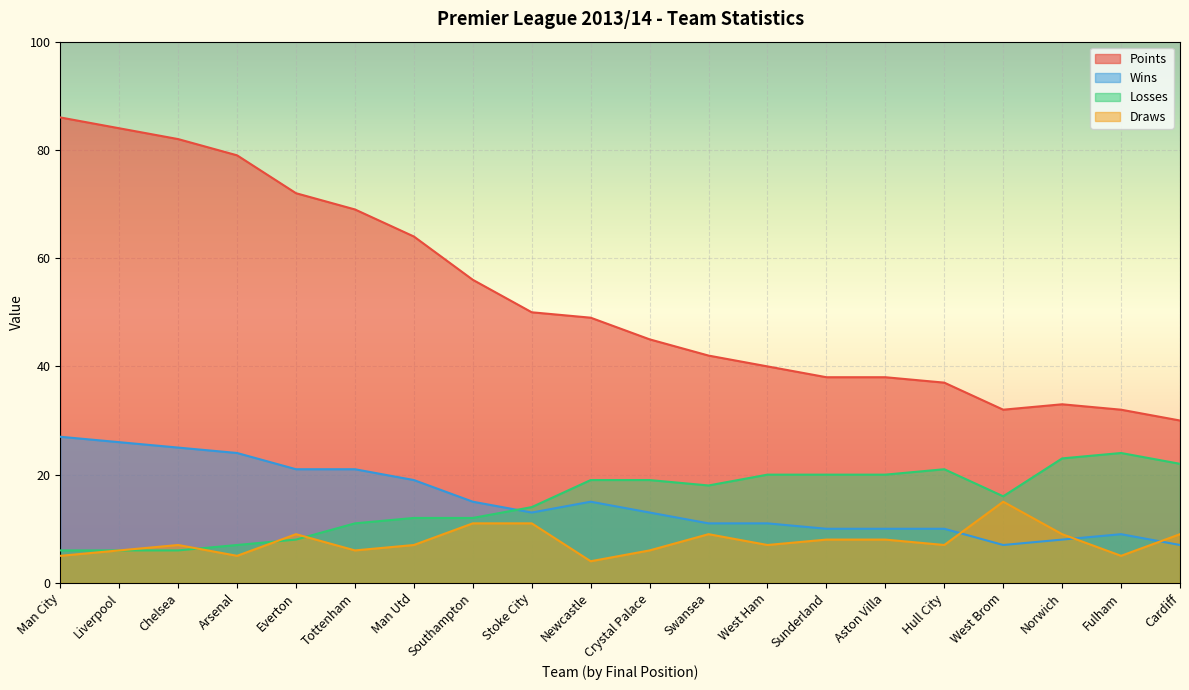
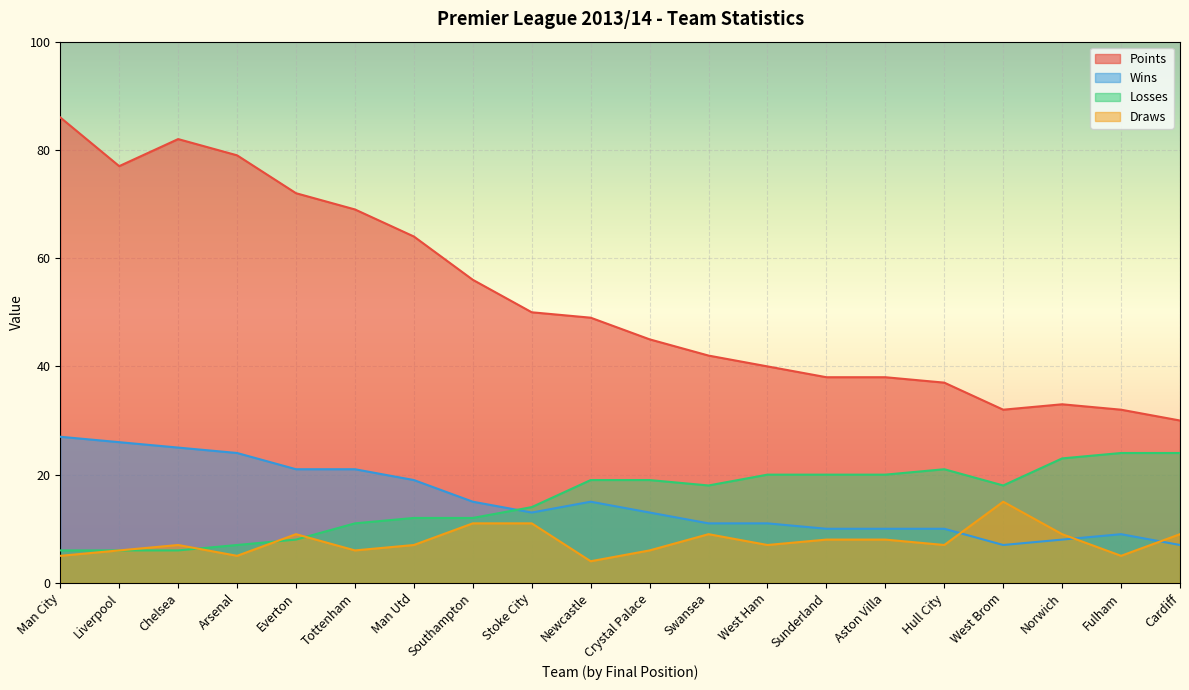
  {
    "Points": {
      "Man City": 86,
-     "Liverpool": 84,
+     "Liverpool": 77,
      "Chelsea": 82,
      "Arsenal": 79,
      "Everton": 72,
      "Tottenham": 69,
      "Man Utd": 64,
      "Southampton": 56,
      "Stoke City": 50,
      "Newcastle": 49,
      "Crystal Palace": 45,
      "Swansea": 42,
      "West Ham": 40,
      "Sunderland": 38,
      "Aston Villa": 38,
      "Hull City": 37,
      "West Brom": 32,
      "Norwich": 33,
      "Fulham": 32,
      "Cardiff": 30
    },
    "Wins": {
      "Man City": 27,
      "Liverpool": 26,
      "Chelsea": 25,
      "Arsenal": 24,
      "Everton": 21,
      "Tottenham": 21,
      "Man Utd": 19,
      "Southampton": 15,
      "Stoke City": 13,
      "Newcastle": 15,
      "Crystal Palace": 13,
      "Swansea": 11,
      "West Ham": 11,
      "Sunderland": 10,
      "Aston Villa": 10,
      "Hull City": 10,
      "West Brom": 7,
      "Norwich": 8,
      "Fulham": 9,
      "Cardiff": 7
    },
    "Losses": {
      "Man City": 6,
      "Chelsea": 6,
      "Arsenal": 7,
      "Everton": 8,
      "Tottenham": 11,
      "Man Utd": 12,
      "Southampton": 12,
      "Stoke City": 14,
      "Newcastle": 19,
      "Crystal Palace": 19,
      "Swansea": 18,
      "West Ham": 20,
      "Sunderland": 20,
      "Aston Villa": 20,
      "Hull City": 21,
-     "West Brom": 16,
+     "West Brom": 18,
      "Norwich": 23,
      "Fulham": 24,
-     "Cardiff": 22
+     "Cardiff": 24
    },
    "Draws": {
      "Man City": 5,
      "Chelsea": 7,
      "Arsenal": 5,
      "Everton": 9,
      "Tottenham": 6,
      "Man Utd": 7,
      "Southampton": 11,
      "Stoke City": 11,
      "Newcastle": 4,
      "Crystal Palace": 6,
      "Swansea": 9,
      "West Ham": 7,
      "Sunderland": 8,
      "Aston Villa": 8,
      "Hull City": 7,
      "West Brom": 15,
      "Norwich": 9,
      "Fulham": 5,
      "Cardiff": 9
    }
  }
